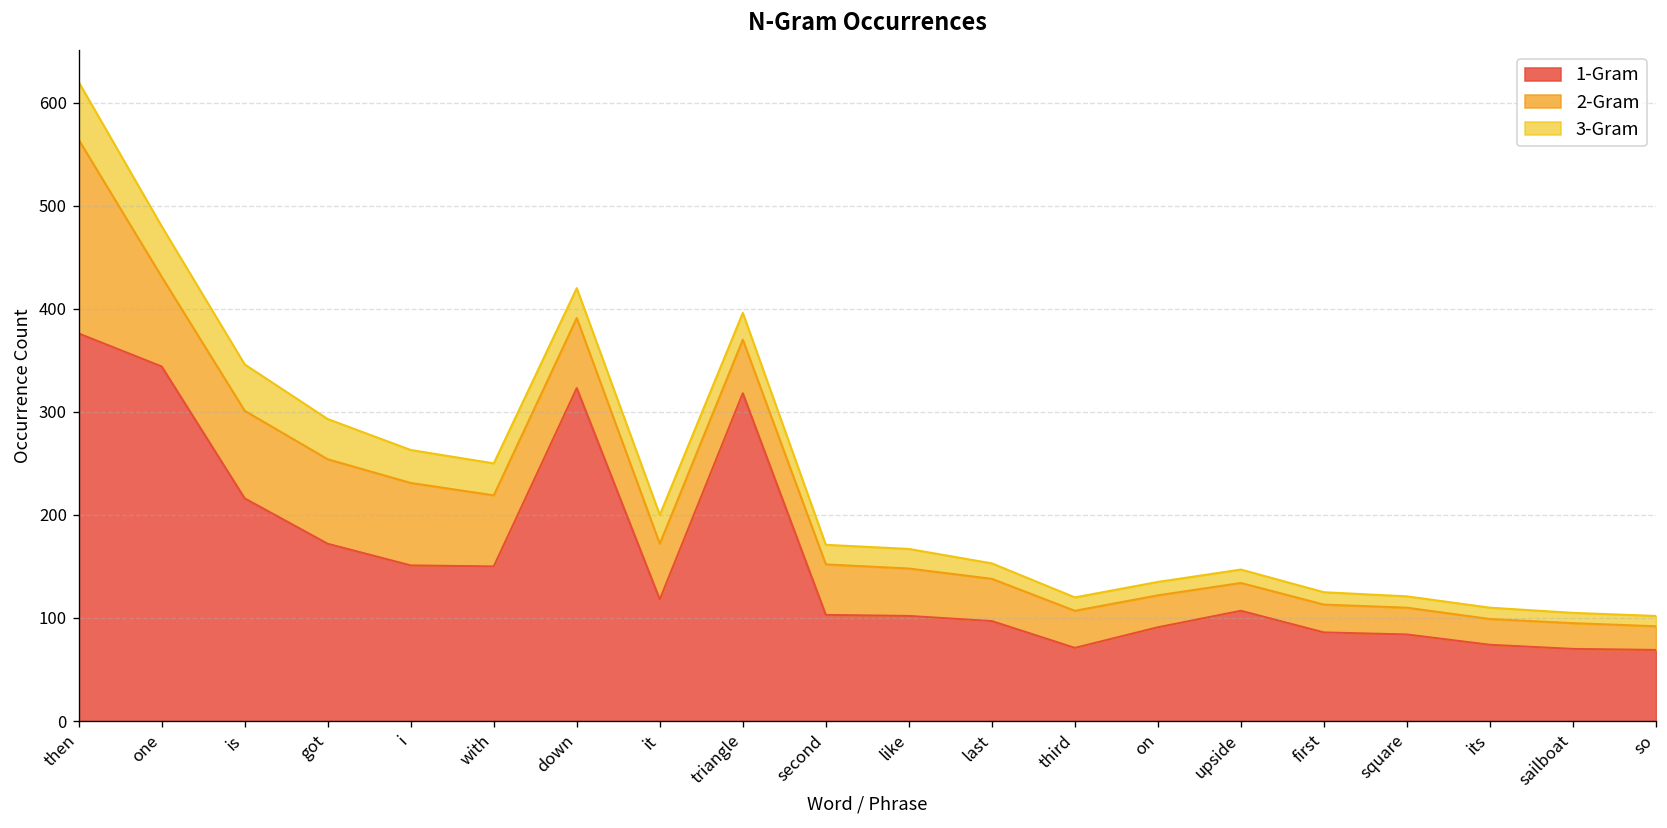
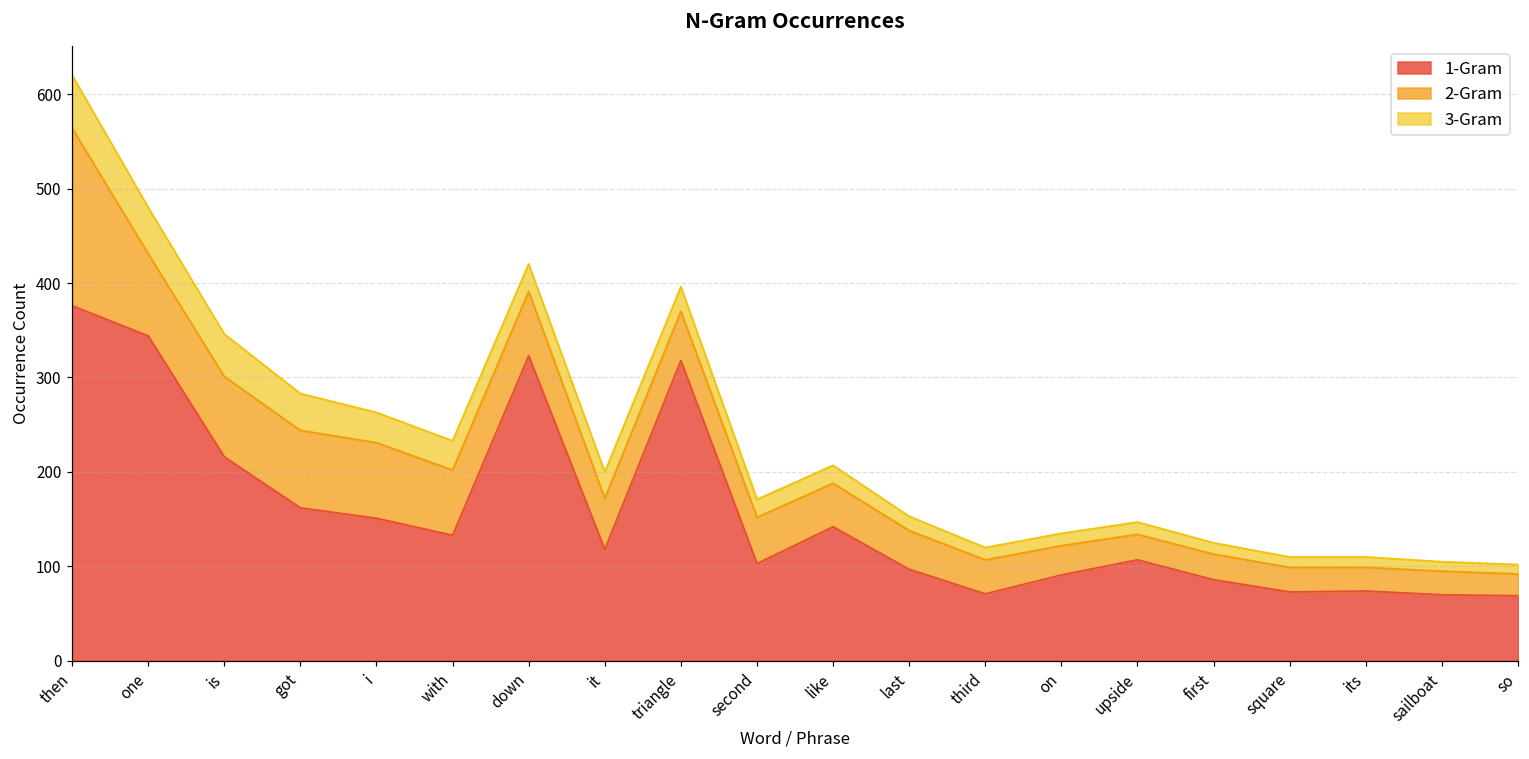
  {
    "1-Gram": {
      "then": 380,
      "one": 340,
      "is": 220,
-     "got": 170,
+     "got": 160,
      "i": 150,
-     "with": 150,
+     "with": 130,
      "down": 320,
      "it": 120,
      "triangle": 320,
      "second": 100,
-     "like": 100,
+     "like": 140,
      "last": 100,
      "third": 70,
      "on": 90,
      "upside": 110,
      "first": 90,
-     "square": 80,
+     "square": 70,
      "its": 70,
      "sailboat": 70,
      "so": 70
    }
  }
